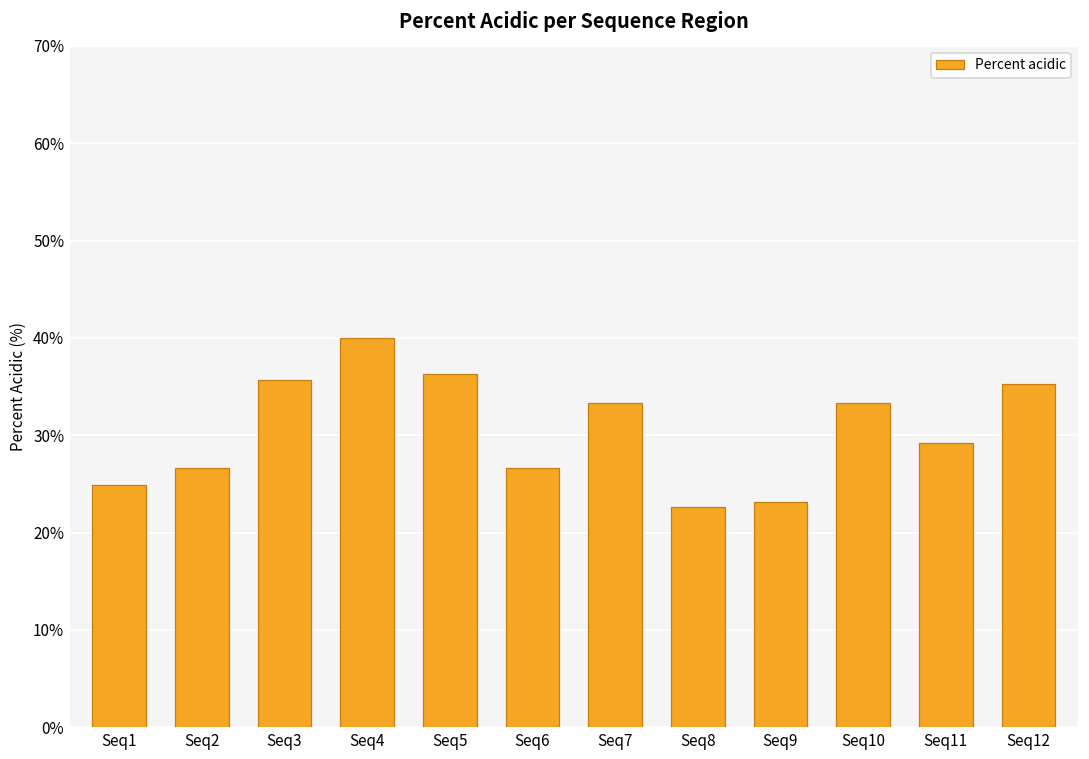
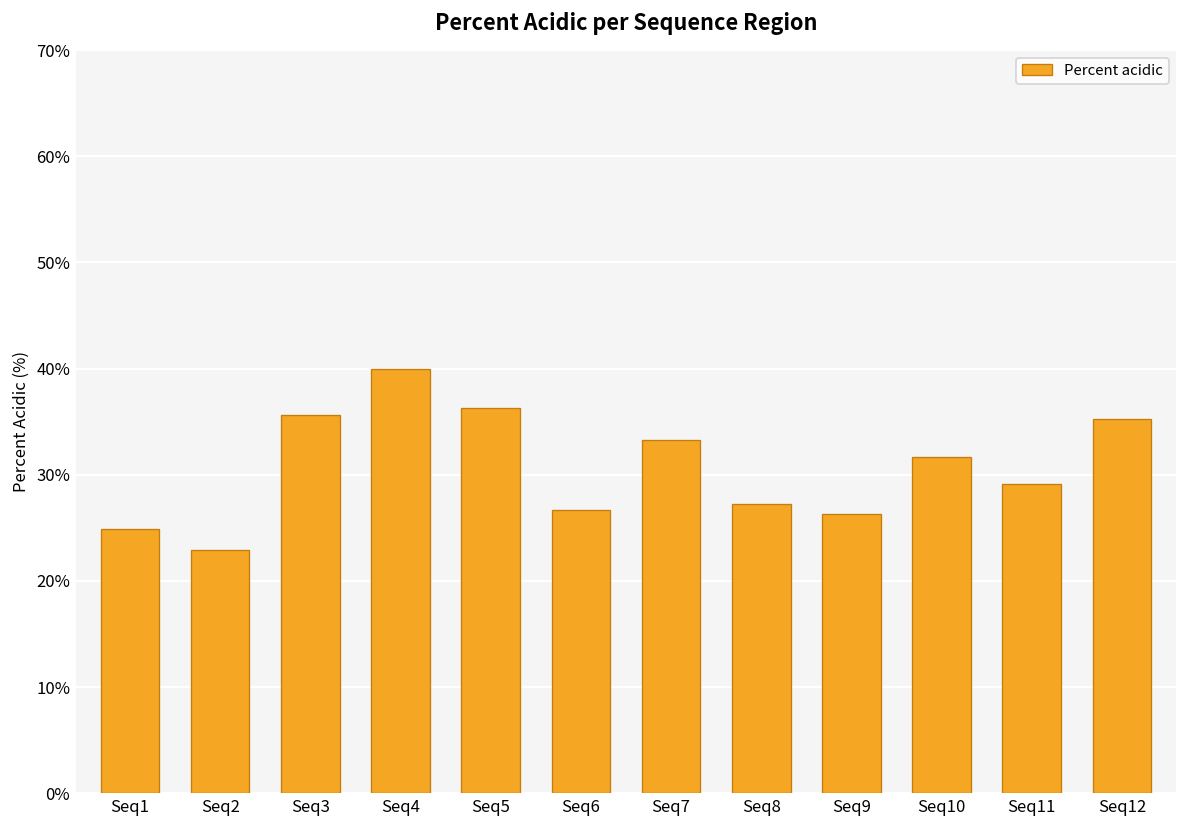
  {
    "Seq1": "25%",
-   "Seq2": "27%",
+   "Seq2": "23%",
    "Seq3": "36%",
    "Seq4": "40%",
    "Seq5": "36%",
    "Seq6": "27%",
    "Seq7": "33%",
-   "Seq8": "23%",
-   "Seq9": "23%",
-   "Seq10": "33%",
+   "Seq8": "27%",
+   "Seq9": "26%",
+   "Seq10": "32%",
    "Seq11": "29%",
    "Seq12": "35%"
  }
